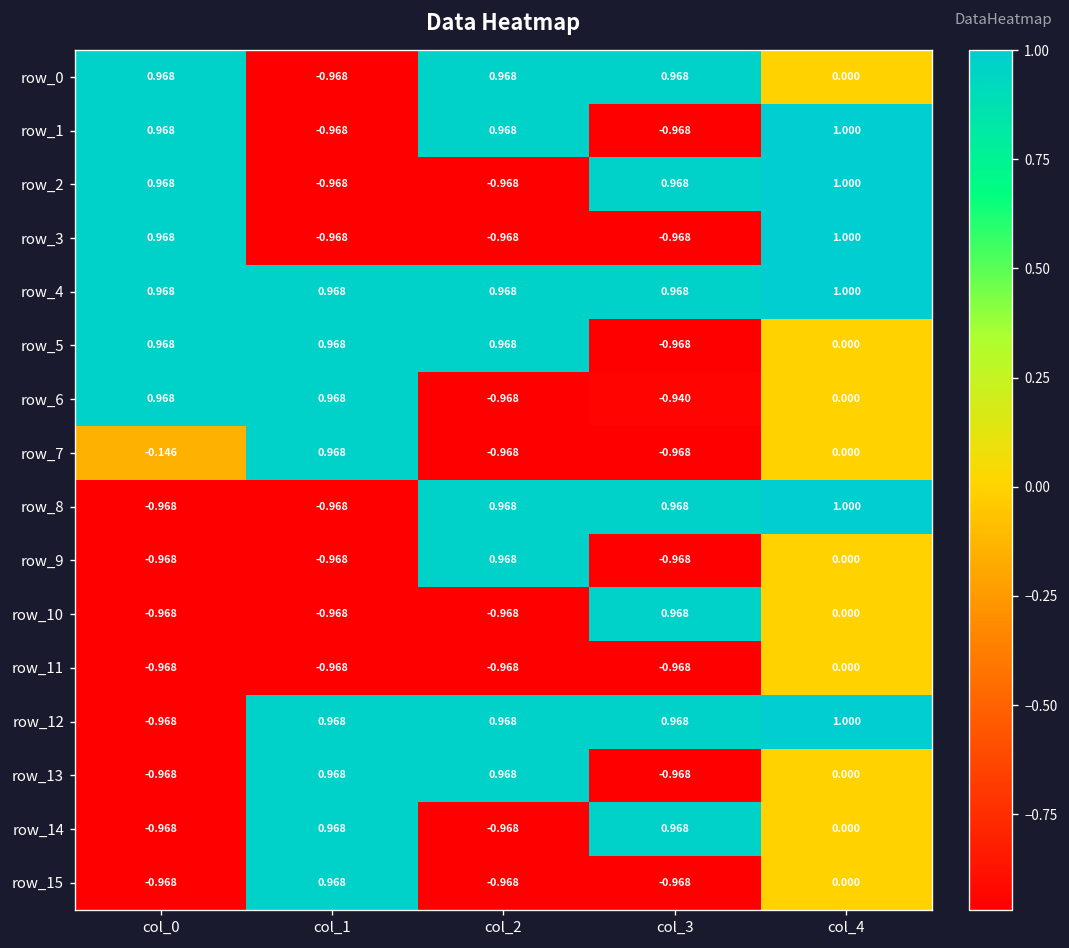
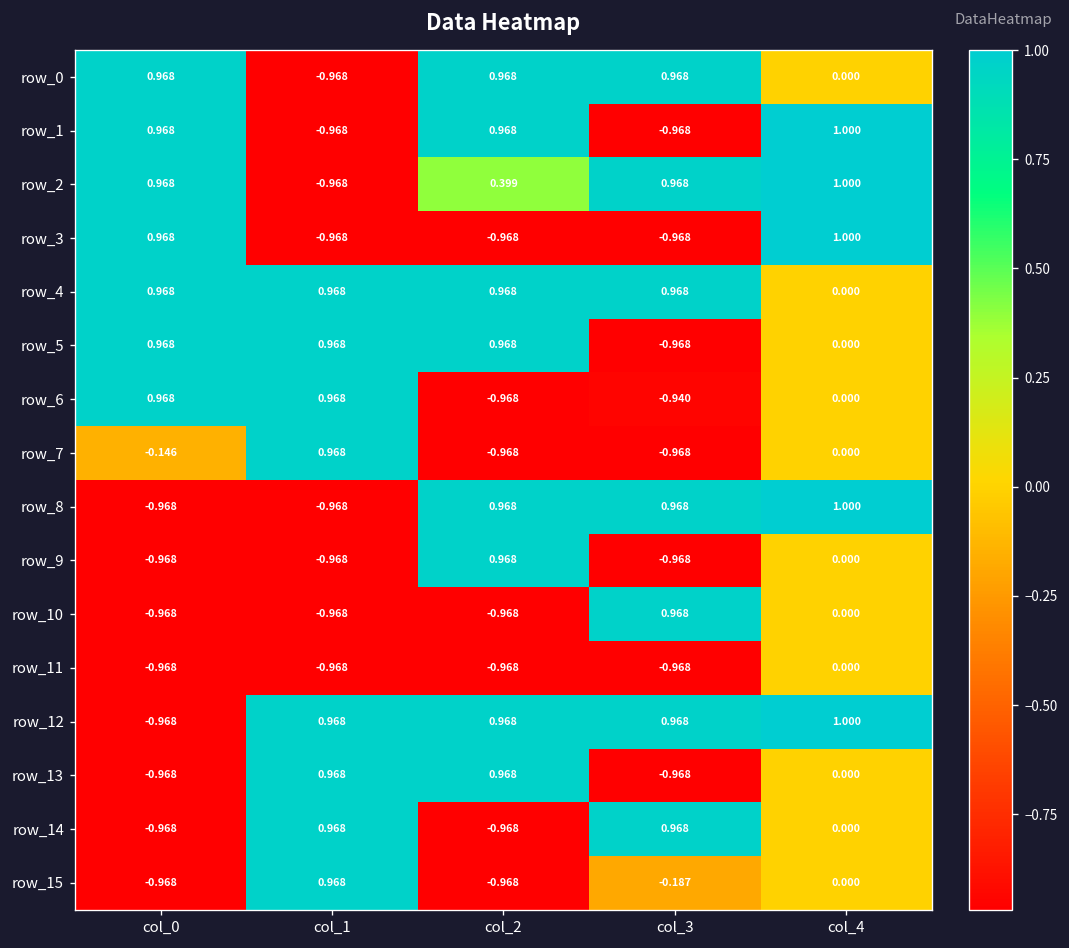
  {
    "row_0": {
      "col_0": 0.968,
      "col_1": -0.968,
      "col_2": 0.968,
      "col_3": 0.968,
      "col_4": 0.000
    },
    "row_1": {
      "col_0": 0.968,
      "col_1": -0.968,
      "col_2": 0.968,
      "col_3": -0.968,
      "col_4": 1.000
    },
    "row_2": {
      "col_0": 0.968,
      "col_1": -0.968,
-     "col_2": -0.968,
+     "col_2": 0.399,
      "col_3": 0.968,
      "col_4": 1.000
    },
    "row_3": {
      "col_0": 0.968,
      "col_1": -0.968,
      "col_2": -0.968,
      "col_3": -0.968,
      "col_4": 1.000
    },
    "row_4": {
      "col_0": 0.968,
      "col_1": 0.968,
      "col_2": 0.968,
      "col_3": 0.968,
-     "col_4": 1.000
+     "col_4": 0.000
    },
    "row_5": {
      "col_0": 0.968,
      "col_1": 0.968,
      "col_2": 0.968,
      "col_3": -0.968,
      "col_4": 0.000
    },
    "row_6": {
      "col_0": 0.968,
      "col_1": 0.968,
      "col_2": -0.968,
      "col_3": -0.940,
      "col_4": 0.000
    },
    "row_7": {
      "col_0": -0.146,
      "col_1": 0.968,
      "col_2": -0.968,
      "col_3": -0.968,
      "col_4": 0.000
    },
    "row_8": {
      "col_0": -0.968,
      "col_1": -0.968,
      "col_2": 0.968,
      "col_3": 0.968,
      "col_4": 1.000
    },
    "row_9": {
      "col_0": -0.968,
      "col_1": -0.968,
      "col_2": 0.968,
      "col_3": -0.968,
      "col_4": 0.000
    },
    "row_10": {
      "col_0": -0.968,
      "col_1": -0.968,
      "col_2": -0.968,
      "col_3": 0.968,
      "col_4": 0.000
    },
    "row_11": {
      "col_0": -0.968,
      "col_1": -0.968,
      "col_2": -0.968,
      "col_3": -0.968,
      "col_4": 0.000
    },
    "row_12": {
      "col_0": -0.968,
      "col_1": 0.968,
      "col_2": 0.968,
      "col_3": 0.968,
      "col_4": 1.000
    },
    "row_13": {
      "col_0": -0.968,
      "col_1": 0.968,
      "col_2": 0.968,
      "col_3": -0.968,
      "col_4": 0.000
    },
    "row_14": {
      "col_0": -0.968,
      "col_1": 0.968,
      "col_2": -0.968,
      "col_3": 0.968,
      "col_4": 0.000
    },
    "row_15": {
      "col_0": -0.968,
      "col_1": 0.968,
      "col_2": -0.968,
-     "col_3": -0.968,
+     "col_3": -0.187,
      "col_4": 0.000
    }
  }
